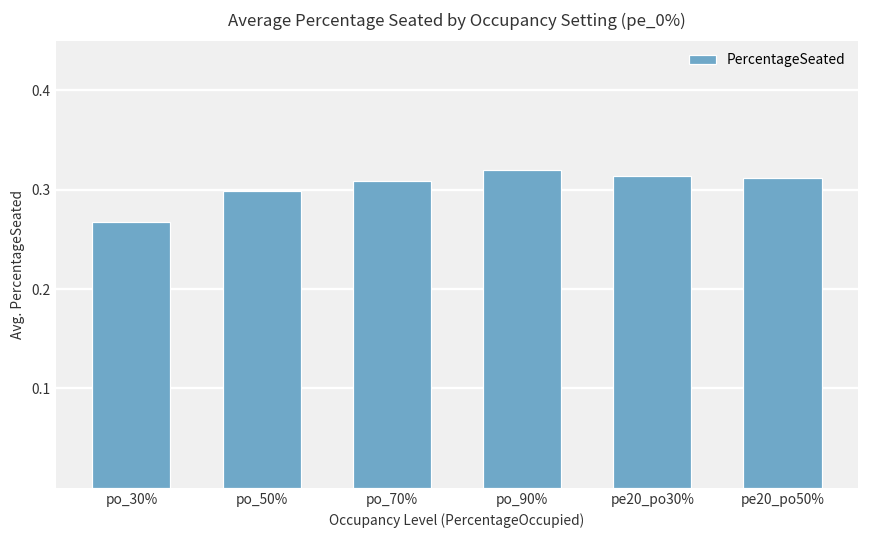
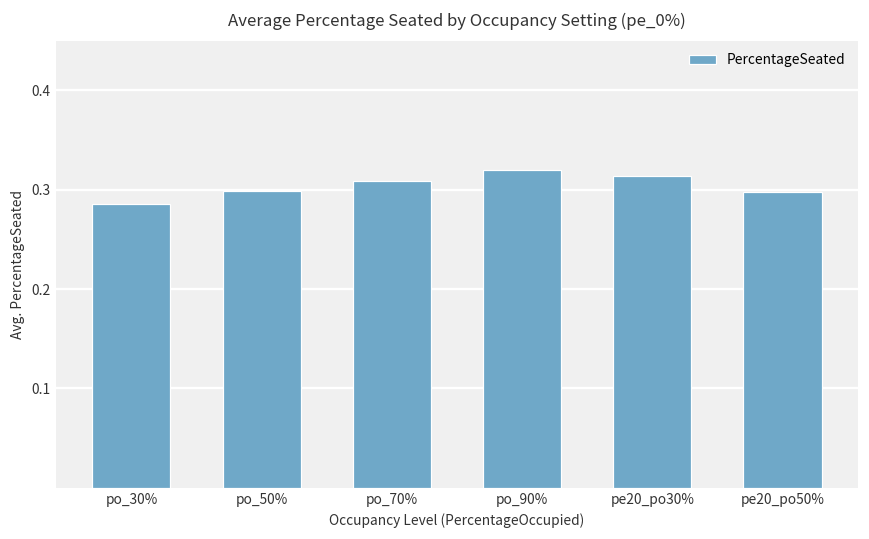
  {
-   "po_30%": 0.27,
+   "po_30%": 0.29,
    "po_50%": 0.30,
    "po_70%": 0.31,
    "po_90%": 0.32,
    "pe20_po30%": 0.31,
-   "pe20_po50%": 0.31
+   "pe20_po50%": 0.30
  }
